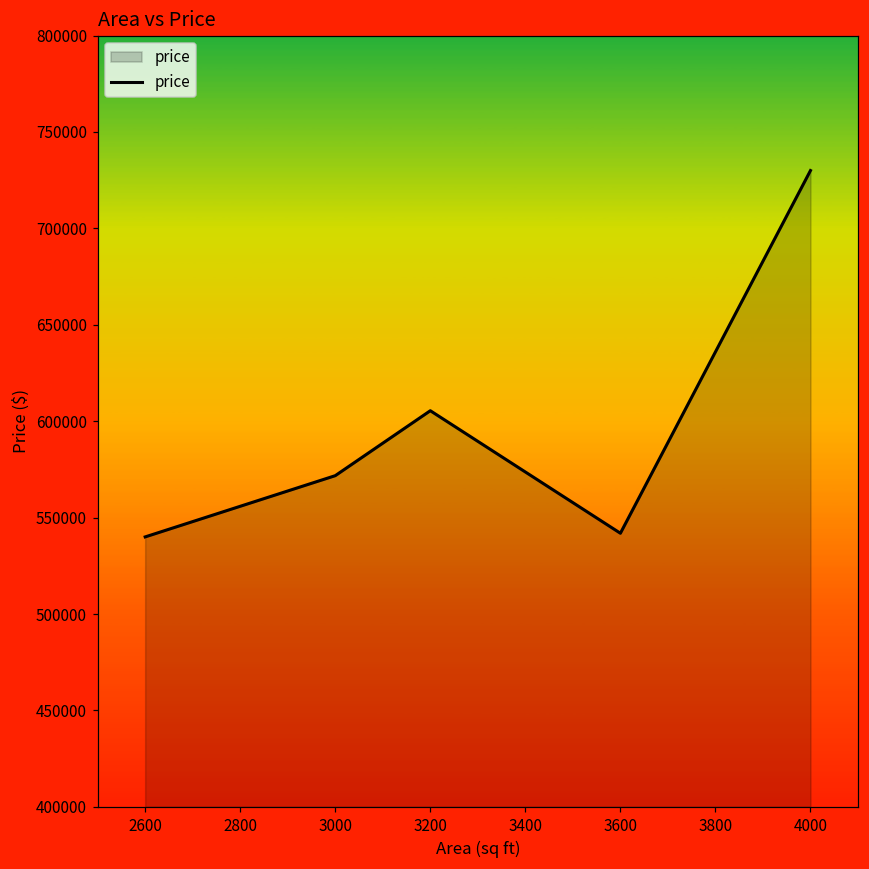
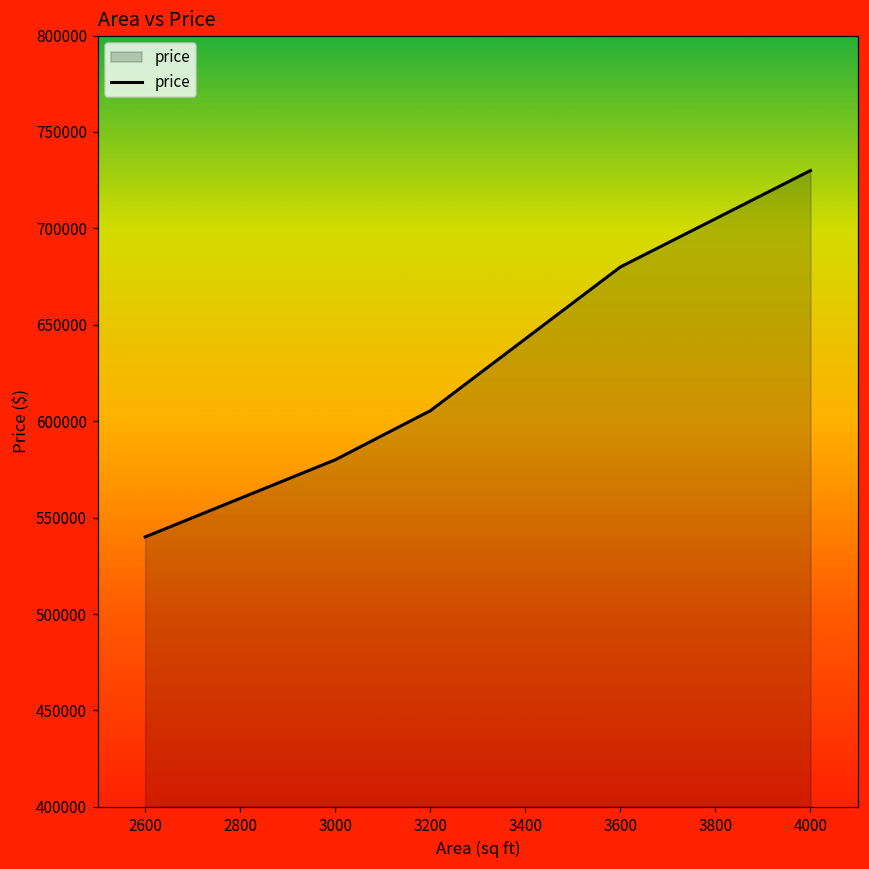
  {
    "2600": 540000,
-   "3000": 572000,
+   "3000": 580000,
    "3200": 605000,
-   "3600": 542000,
+   "3600": 680000,
    "4000": 730000
  }
